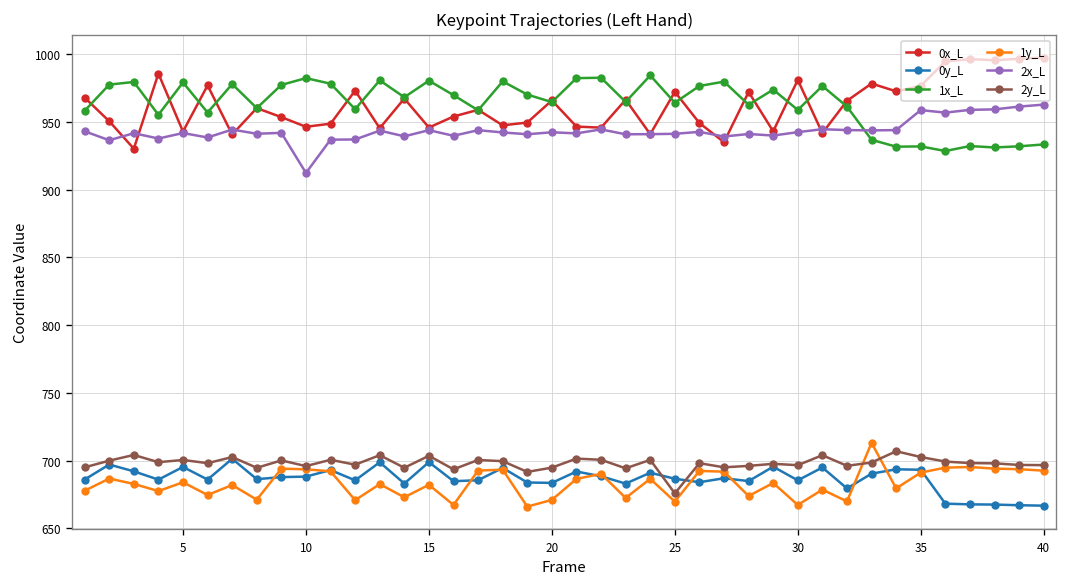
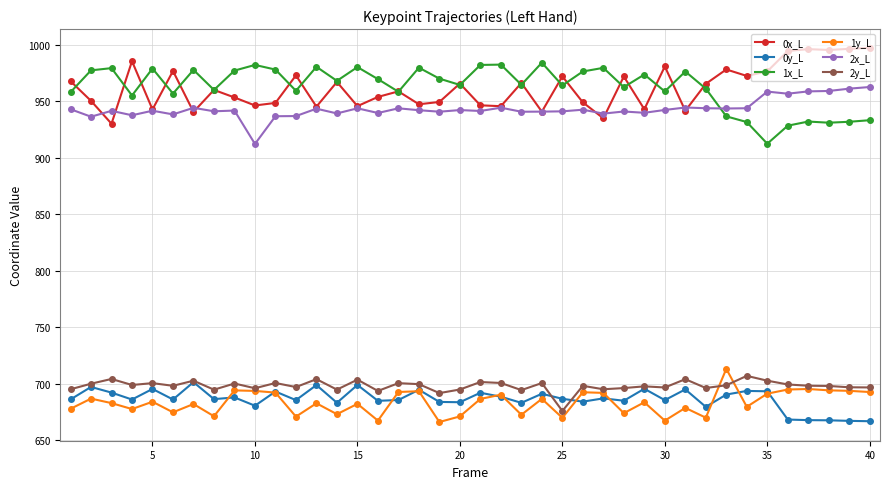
  {
    "0x_L": {
      "10": 946,
      "25": 972,
      "30": 981
    },
    "0y_L": {
      "5": 695,
-     "10": 688,
+     "10": 680,
      "15": 699,
      "20": 684,
      "25": 687,
      "30": 685,
      "40": 667
    },
    "1x_L": {
      "5": 979,
      "10": 982,
      "15": 980,
      "25": 964,
      "30": 959,
-     "35": 932,
+     "35": 912,
      "40": 933
    },
    "1y_L": {
      "5": 684,
      "10": 694,
      "15": 682,
      "20": 671,
      "25": 670,
      "30": 667,
      "40": 693
    },
    "2x_L": {
      "10": 912,
      "20": 942,
      "25": 941,
      "30": 942,
      "35": 959,
      "40": 963
    },
    "2y_L": {
      "5": 700,
      "10": 696,
      "15": 704,
      "20": 695,
      "25": 676,
      "30": 697,
      "35": 703,
      "40": 697
    }
  }
